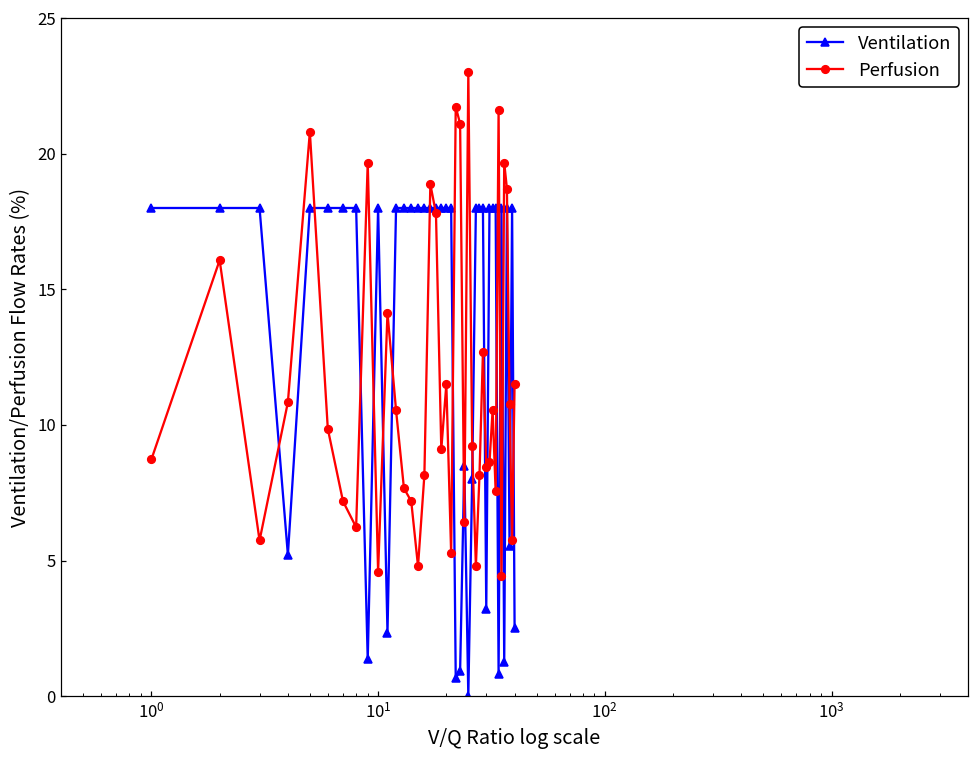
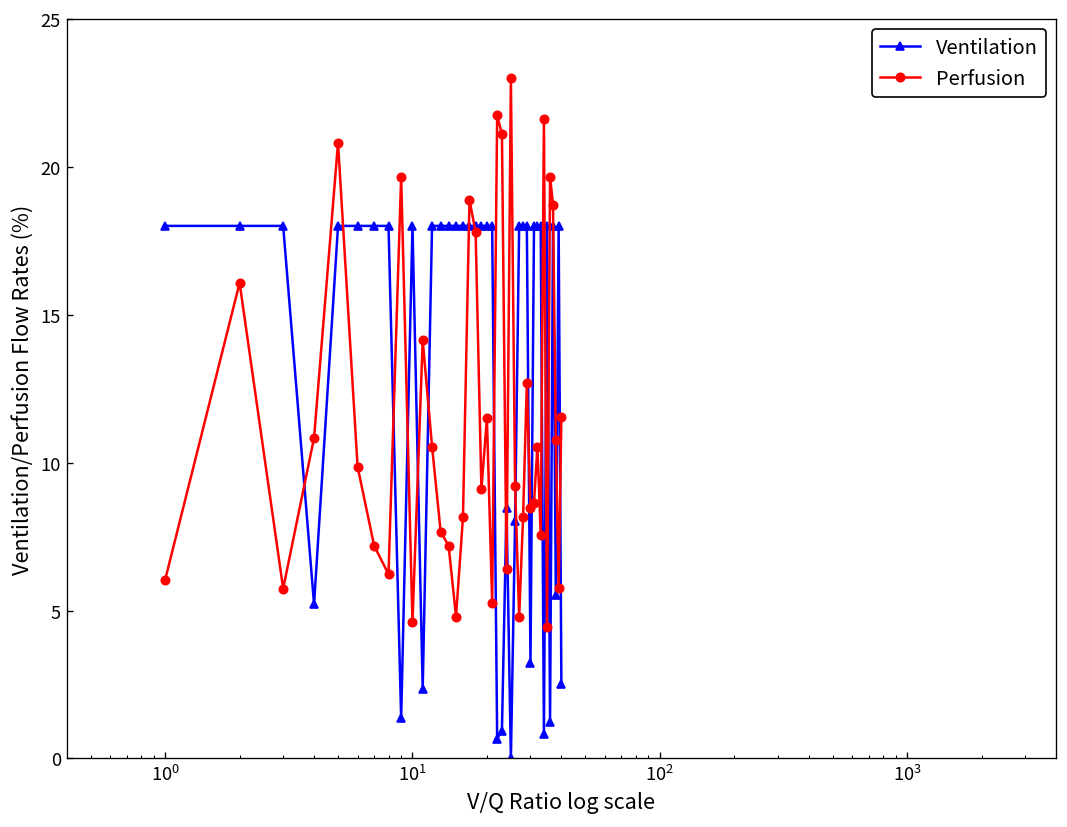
  {
    "Ventilation": {
      "10^0": 18.0,
      "10^1": 18.0
    },
    "Perfusion": {
-     "10^0": 8.7,
+     "10^0": 6.0,
      "10^1": 4.6
    }
  }
